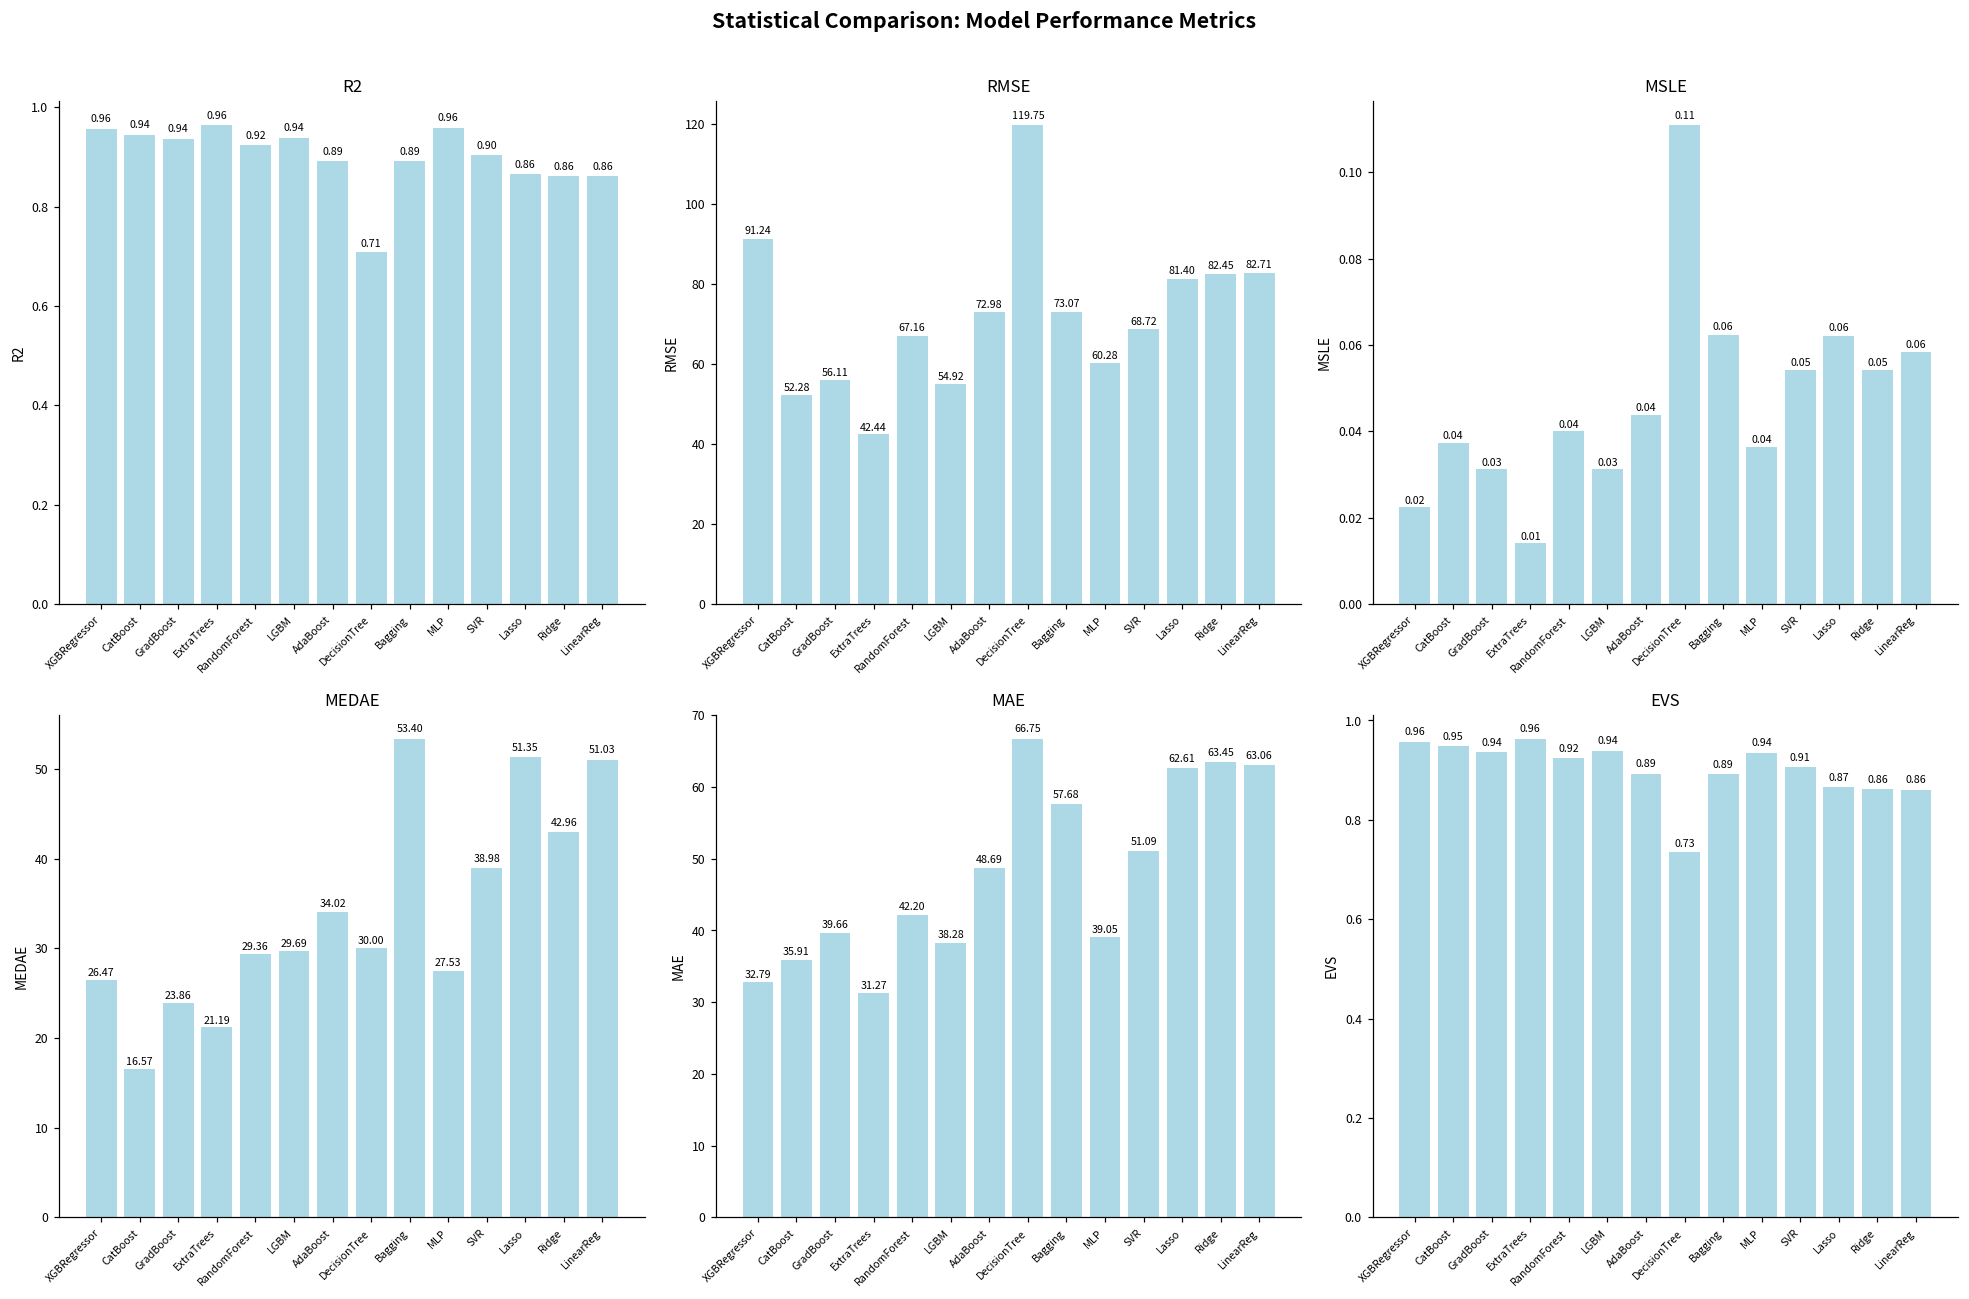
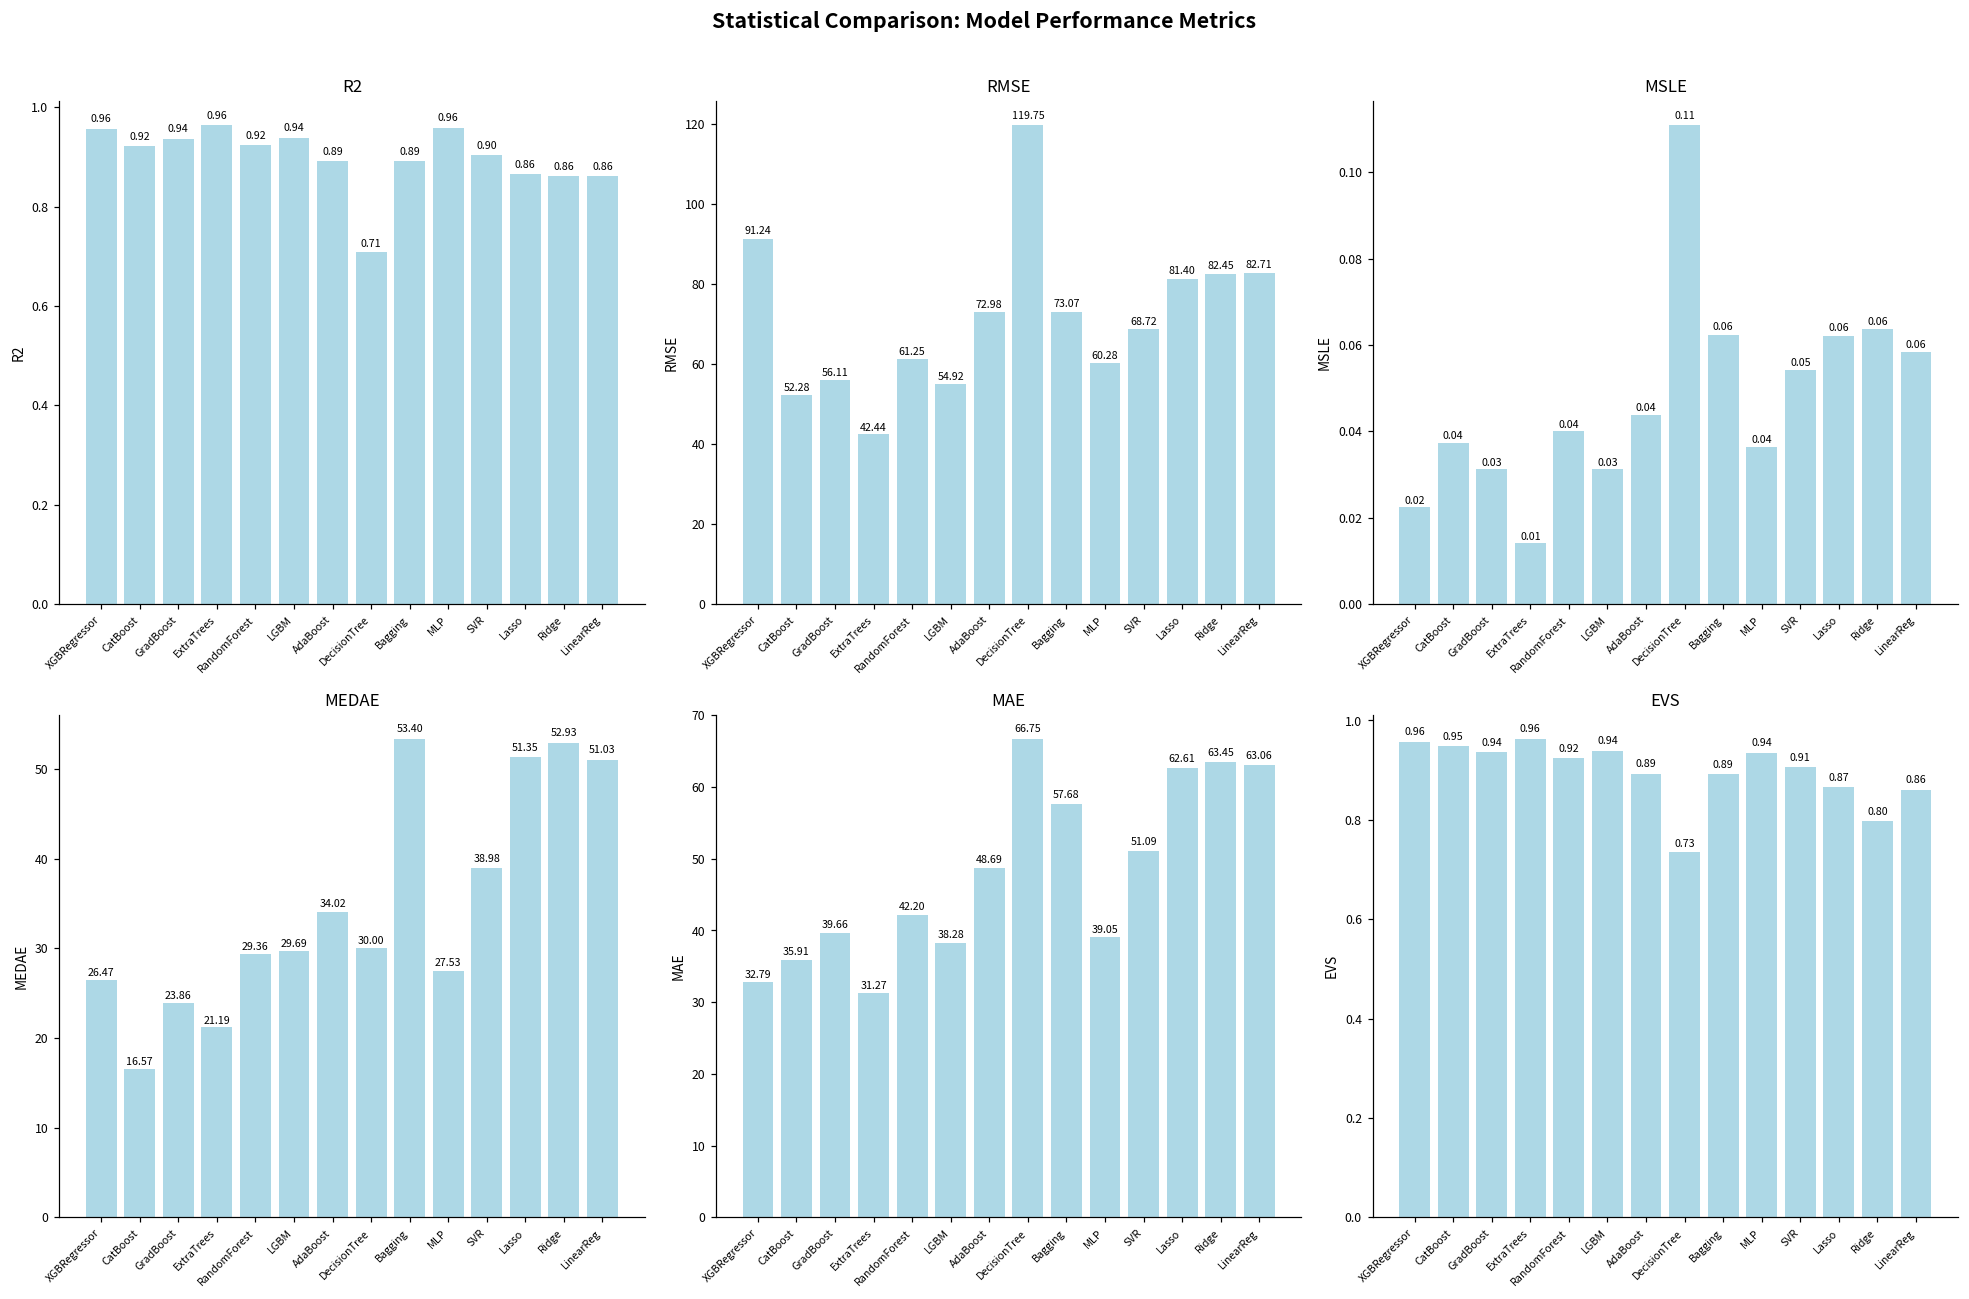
  {
    "R2": {
      "XGBRegressor": 0.96,
-     "CatBoost": 0.94,
+     "CatBoost": 0.92,
      "GradBoost": 0.94,
      "ExtraTrees": 0.96,
      "RandomForest": 0.92,
      "LGBM": 0.94,
      "AdaBoost": 0.89,
      "DecisionTree": 0.71,
      "Bagging": 0.89,
      "MLP": 0.96,
      "SVR": 0.90,
      "Lasso": 0.86,
      "Ridge": 0.86,
      "LinearReg": 0.86
    },
    "RMSE": {
      "XGBRegressor": 91.24,
      "CatBoost": 52.28,
      "GradBoost": 56.11,
      "ExtraTrees": 42.44,
-     "RandomForest": 67.16,
+     "RandomForest": 61.25,
      "LGBM": 54.92,
      "AdaBoost": 72.98,
      "DecisionTree": 119.75,
      "Bagging": 73.07,
      "MLP": 60.28,
      "SVR": 68.72,
      "Lasso": 81.40,
      "Ridge": 82.45,
      "LinearReg": 82.71
    },
    "MSLE": {
      "XGBRegressor": 0.02,
      "CatBoost": 0.04,
      "GradBoost": 0.03,
      "ExtraTrees": 0.01,
      "RandomForest": 0.04,
      "LGBM": 0.03,
      "AdaBoost": 0.04,
      "DecisionTree": 0.11,
      "Bagging": 0.06,
      "MLP": 0.04,
      "SVR": 0.05,
      "Lasso": 0.06,
-     "Ridge": 0.05,
+     "Ridge": 0.06,
      "LinearReg": 0.06
    },
    "MEDAE": {
      "XGBRegressor": 26.47,
      "CatBoost": 16.57,
      "GradBoost": 23.86,
      "ExtraTrees": 21.19,
      "RandomForest": 29.36,
      "LGBM": 29.69,
      "AdaBoost": 34.02,
      "DecisionTree": 30.00,
      "Bagging": 53.40,
      "MLP": 27.53,
      "SVR": 38.98,
      "Lasso": 51.35,
-     "Ridge": 42.96,
+     "Ridge": 52.93,
      "LinearReg": 51.03
    },
    "MAE": {
      "XGBRegressor": 32.79,
      "CatBoost": 35.91,
      "GradBoost": 39.66,
      "ExtraTrees": 31.27,
      "RandomForest": 42.20,
      "LGBM": 38.28,
      "AdaBoost": 48.69,
      "DecisionTree": 66.75,
      "Bagging": 57.68,
      "MLP": 39.05,
      "SVR": 51.09,
      "Lasso": 62.61,
      "Ridge": 63.45,
      "LinearReg": 63.06
    },
    "EVS": {
      "XGBRegressor": 0.96,
      "CatBoost": 0.95,
      "GradBoost": 0.94,
      "ExtraTrees": 0.96,
      "RandomForest": 0.92,
      "LGBM": 0.94,
      "AdaBoost": 0.89,
      "DecisionTree": 0.73,
      "Bagging": 0.89,
      "MLP": 0.94,
      "SVR": 0.91,
      "Lasso": 0.87,
-     "Ridge": 0.86,
+     "Ridge": 0.80,
      "LinearReg": 0.86
    }
  }
